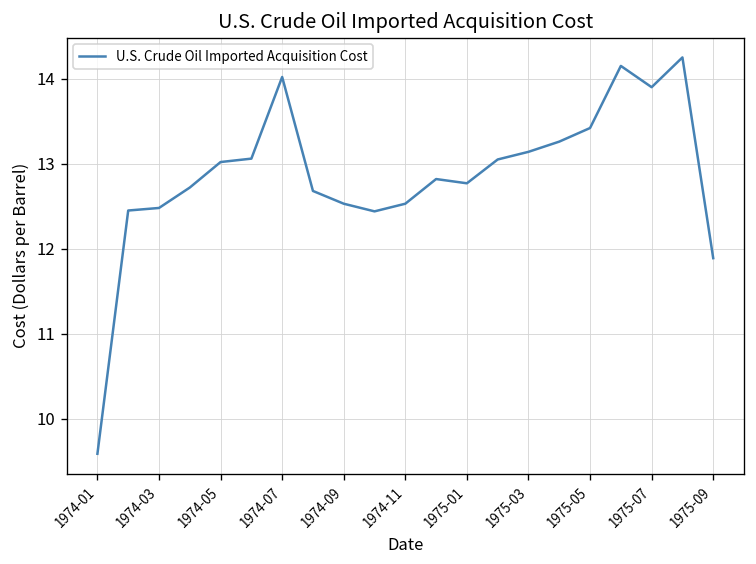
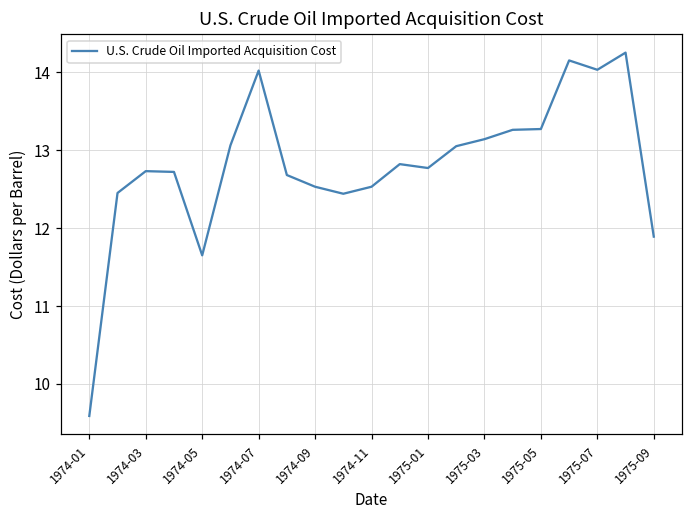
  {
    "1974-01": 9.6,
-   "1974-03": 12.5,
-   "1974-05": 13.0,
+   "1974-03": 12.7,
+   "1974-05": 11.7,
    "1974-07": 14.0,
    "1974-09": 12.5,
    "1974-11": 12.5,
    "1975-01": 12.8,
    "1975-03": 13.1,
-   "1975-05": 13.4,
-   "1975-07": 13.9,
+   "1975-05": 13.3,
+   "1975-07": 14.0,
    "1975-09": 11.9
  }
